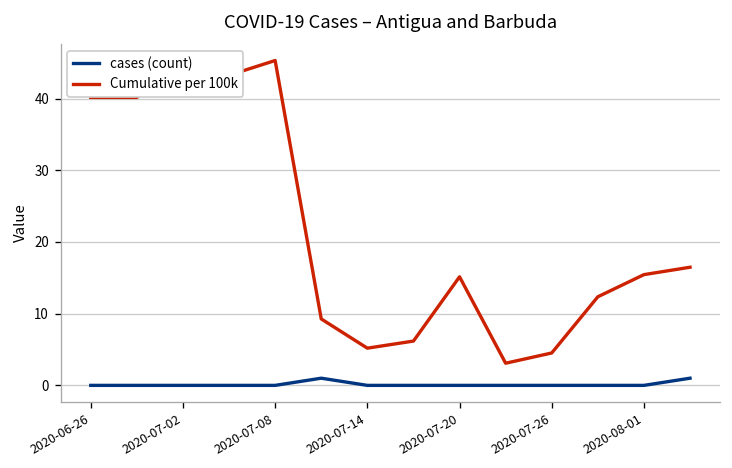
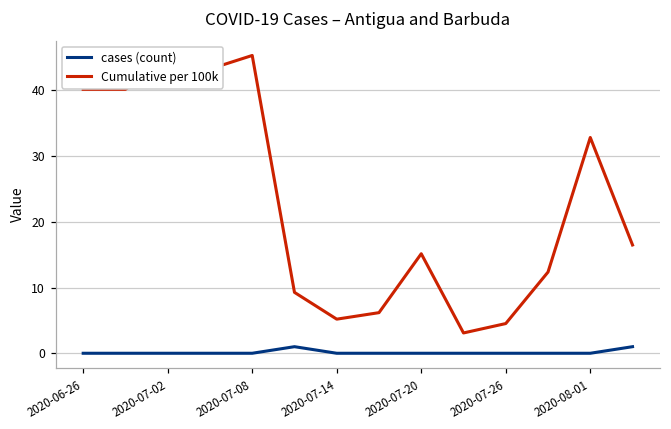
  {
    "cases (count)": {
      "2020-06-26": 0,
      "2020-07-02": 0,
      "2020-07-08": 0,
      "2020-07-14": 0,
      "2020-07-20": 0,
      "2020-07-26": 0,
      "2020-08-01": 0
    },
    "Cumulative per 100k": {
      "2020-06-26": 40,
      "2020-07-08": 45,
      "2020-07-14": 5,
      "2020-07-20": 15,
      "2020-07-26": 5,
-     "2020-08-01": 15
+     "2020-08-01": 33
    }
  }
